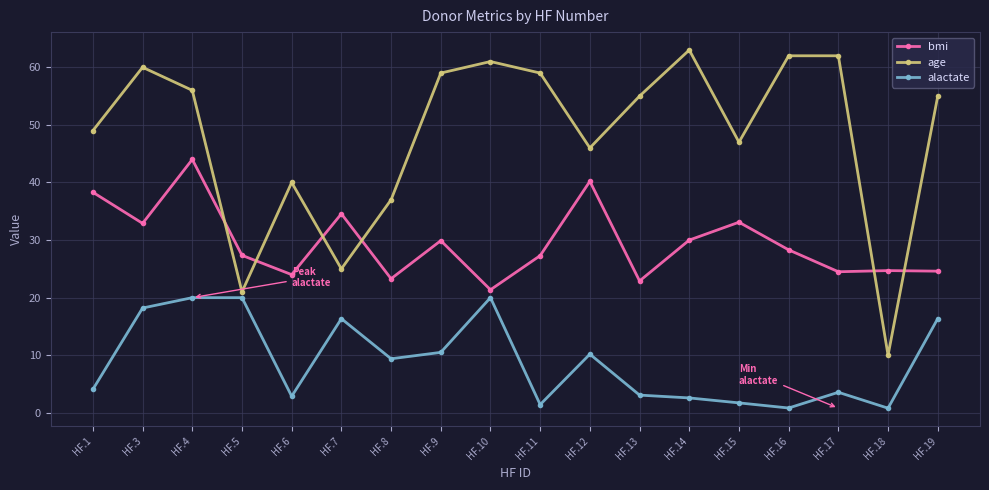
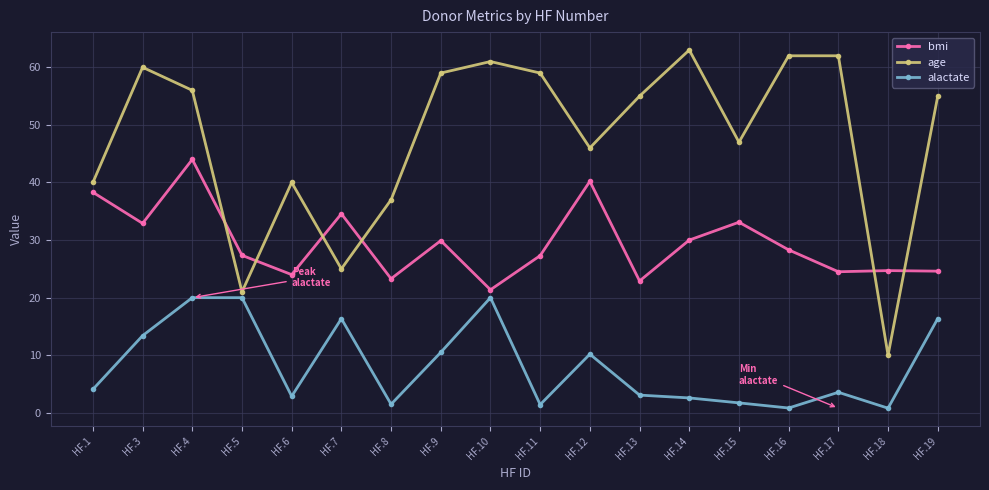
  {
    "bmi": {
      "HF.1": 38,
      "HF.3": 33,
      "HF.4": 44,
      "HF.5": 27,
      "HF.6": 24,
      "HF.7": 35,
      "HF.8": 23,
      "HF.9": 30,
      "HF.10": 21,
      "HF.11": 27,
      "HF.12": 40,
      "HF.13": 23,
      "HF.14": 30,
      "HF.15": 33,
      "HF.16": 28,
      "HF.17": 25,
      "HF.18": 25,
      "HF.19": 25
    },
    "age": {
-     "HF.1": 49,
+     "HF.1": 40,
      "HF.3": 60,
      "HF.4": 56,
      "HF.5": 21,
      "HF.6": 40,
      "HF.7": 25,
      "HF.8": 37,
      "HF.9": 59,
      "HF.10": 61,
      "HF.11": 59,
      "HF.12": 46,
      "HF.13": 55,
      "HF.14": 63,
      "HF.15": 47,
      "HF.16": 62,
      "HF.17": 62,
      "HF.18": 10,
      "HF.19": 55
    },
    "alactate": {
      "HF.1": 4,
-     "HF.3": 18,
+     "HF.3": 13,
      "HF.4": 20,
      "HF.5": 20,
      "HF.6": 3,
      "HF.7": 16,
-     "HF.8": 9,
+     "HF.8": 1,
      "HF.9": 11,
      "HF.10": 20,
      "HF.11": 1,
      "HF.12": 10,
      "HF.13": 3,
      "HF.14": 3,
      "HF.15": 2,
      "HF.16": 1,
      "HF.17": 4,
      "HF.18": 1,
      "HF.19": 16
    }
  }
